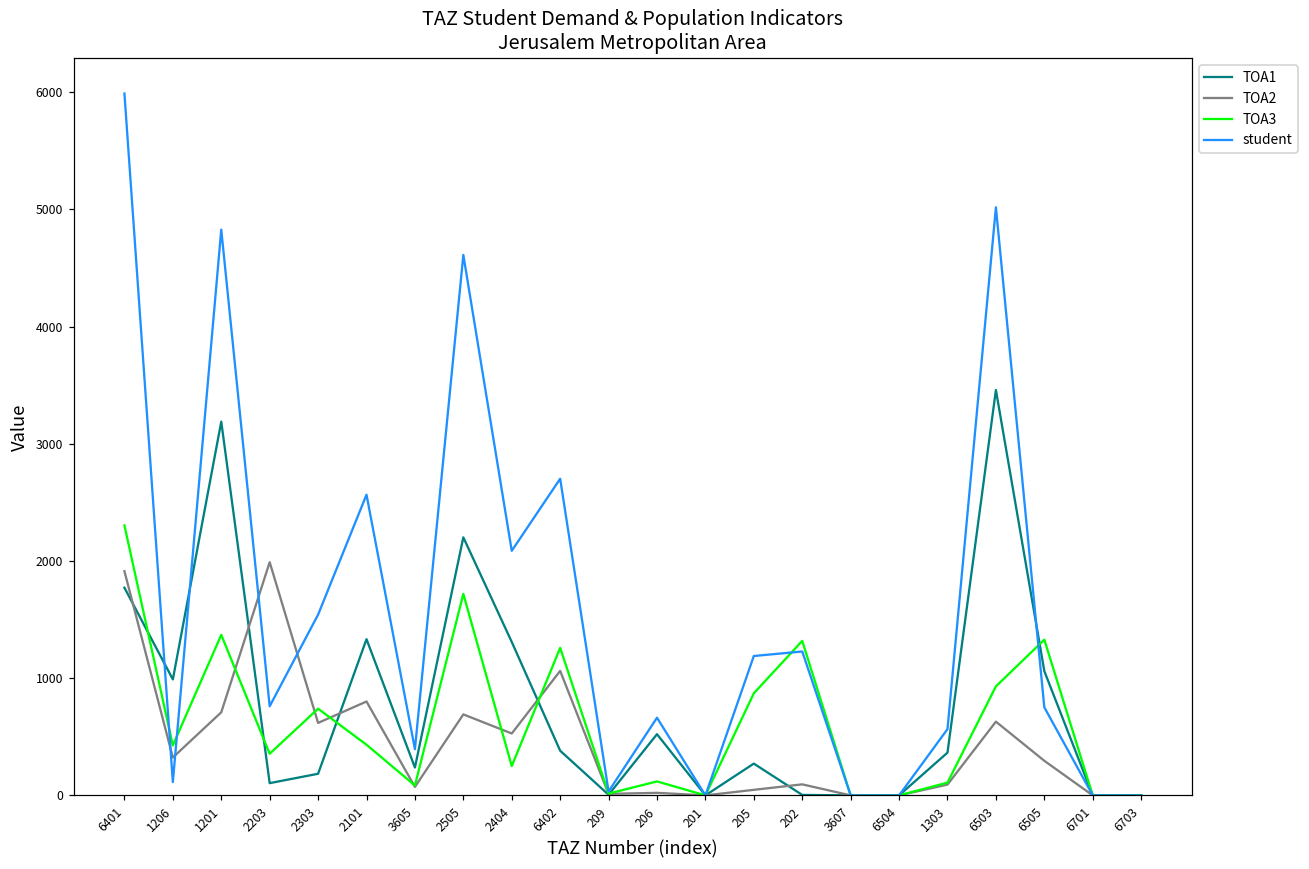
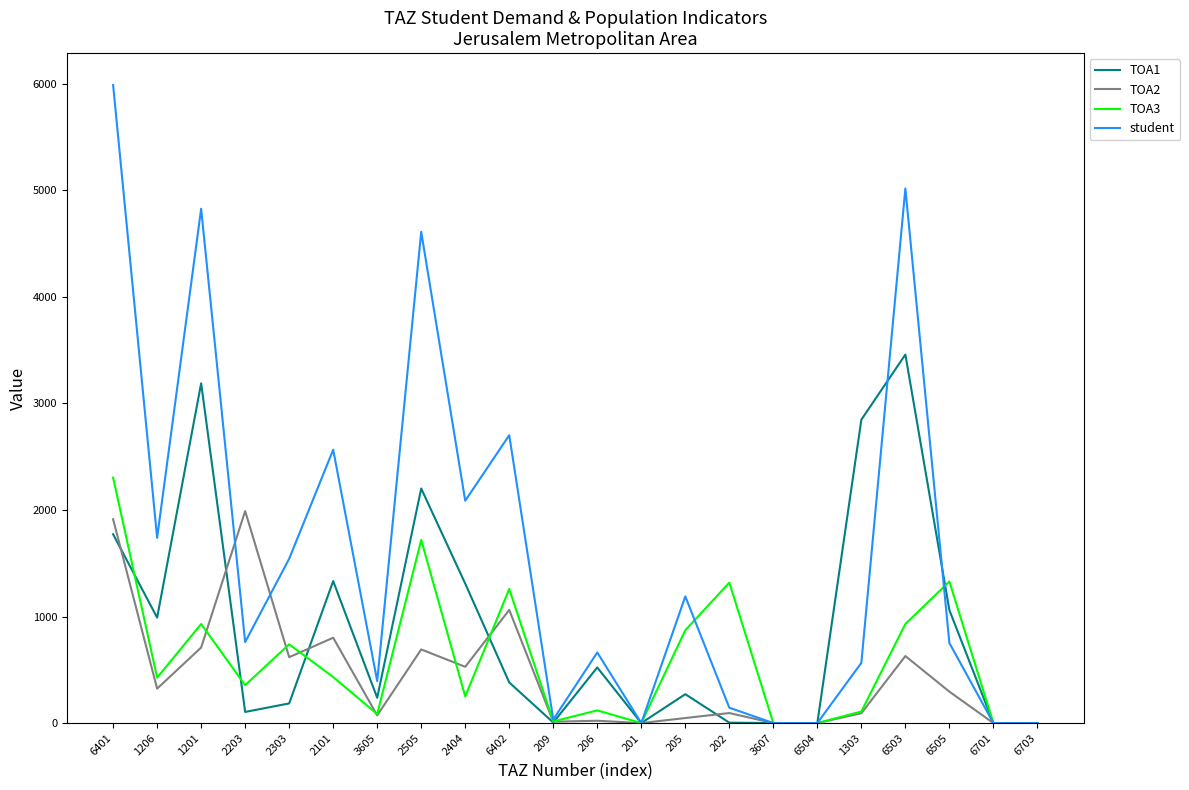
  {
    "TOA1": {
      "6401": 1770,
      "1206": 990,
      "1201": 3190,
      "2203": 100,
      "2303": 180,
      "2101": 1330,
      "3605": 240,
      "2505": 2200,
      "2404": 1310,
      "6402": 380,
      "206": 520,
      "205": 270,
      "202": 0,
-     "1303": 360,
+     "1303": 2850,
      "6503": 3460,
      "6505": 1060
    },
    "TOA2": {
      "6401": 1910,
      "1206": 320,
      "1201": 710,
      "2203": 1990,
      "2303": 620,
      "2101": 800,
      "2505": 690,
      "2404": 530,
      "6402": 1060,
      "206": 20,
      "205": 50,
      "202": 90,
      "6503": 630,
      "6505": 290
    },
    "TOA3": {
      "6401": 2300,
      "1206": 430,
-     "1201": 1370,
+     "1201": 930,
      "2203": 360,
      "2303": 740,
      "2101": 430,
      "2505": 1720,
      "2404": 250,
      "6402": 1260,
      "206": 120,
      "205": 870,
      "202": 1320,
      "6503": 930,
      "6505": 1330
    },
    "student": {
      "6401": 5990,
-     "1206": 110,
+     "1206": 1740,
      "1201": 4830,
      "2203": 760,
      "2303": 1540,
      "2101": 2570,
      "3605": 390,
      "2505": 4610,
      "2404": 2090,
      "6402": 2700,
      "206": 660,
      "205": 1190,
-     "202": 1230,
+     "202": 140,
      "1303": 570,
      "6503": 5020,
      "6505": 750
    }
  }
